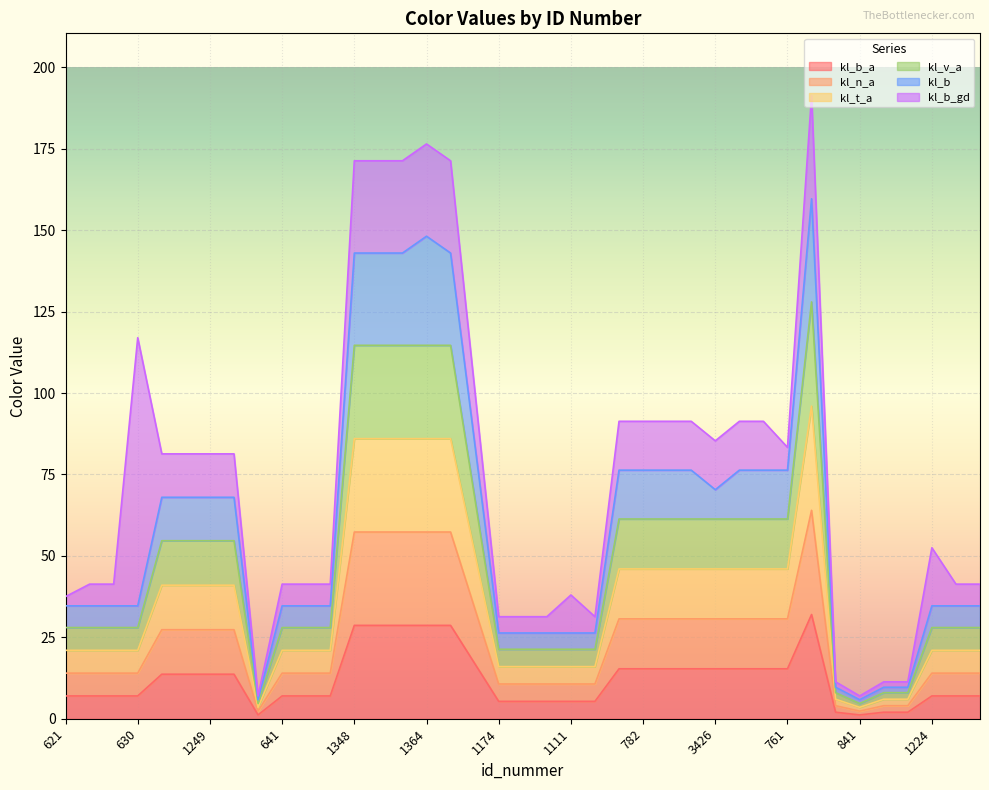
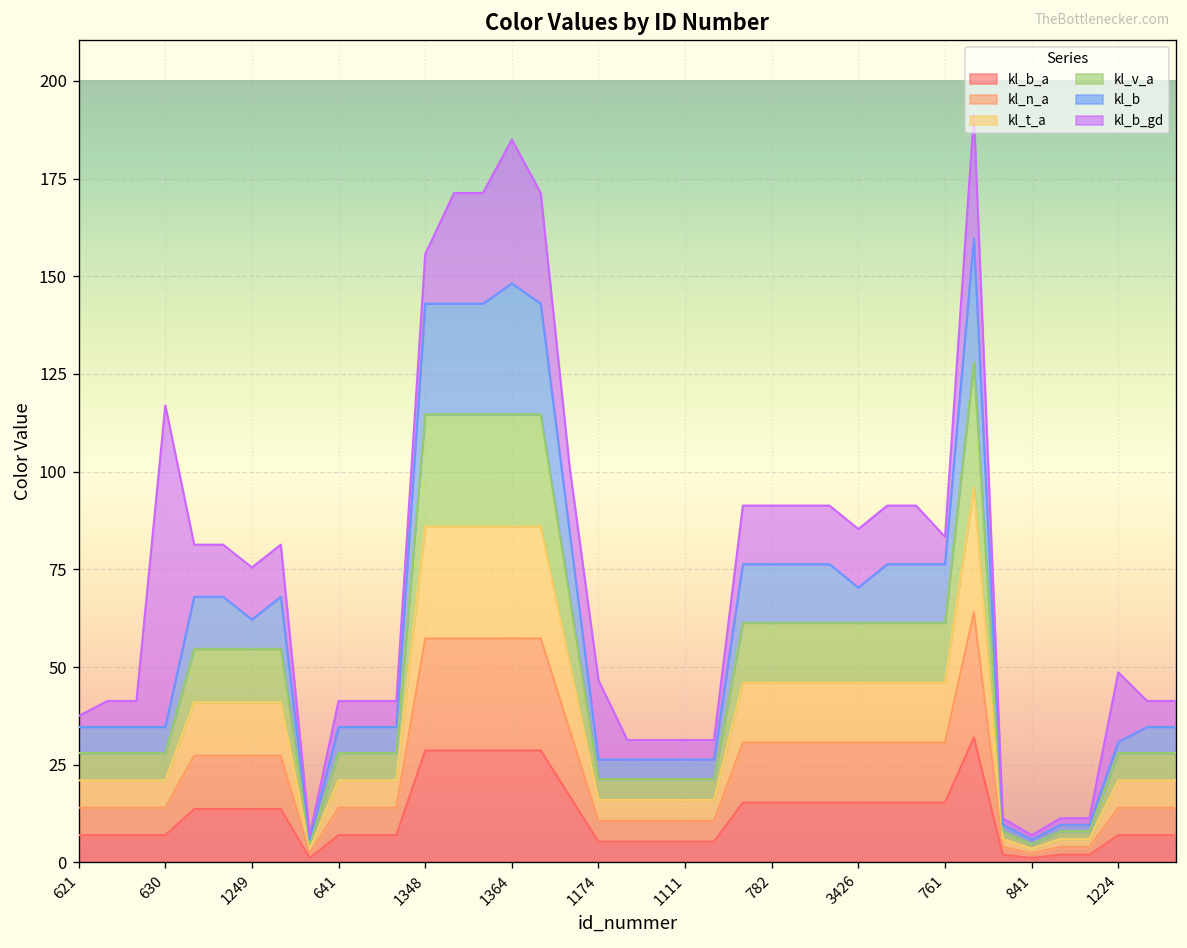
  {
    "kl_v_a": {
      "621": 7,
      "630": 7,
      "1249": 14,
      "641": 7,
      "1348": 29,
      "1364": 29,
      "1174": 5,
      "1111": 5,
      "782": 15,
      "3426": 15,
      "761": 15,
      "841": 1,
      "1224": 7
    },
    "kl_b": {
      "621": 7,
      "630": 7,
-     "1249": 13,
+     "1249": 8,
      "641": 7,
      "1348": 28,
      "1364": 34,
      "1174": 5,
      "1111": 5,
      "782": 15,
      "3426": 9,
      "761": 15,
      "841": 1,
-     "1224": 7
+     "1224": 3
    },
    "kl_b_gd": {
      "621": 3,
      "630": 82,
      "1249": 13,
      "641": 7,
-     "1348": 28,
-     "1364": 28,
-     "1174": 5,
-     "1111": 12,
+     "1348": 13,
+     "1364": 37,
+     "1174": 20,
+     "1111": 5,
      "782": 15,
      "3426": 15,
      "761": 7,
      "841": 1,
      "1224": 18
    }
  }
